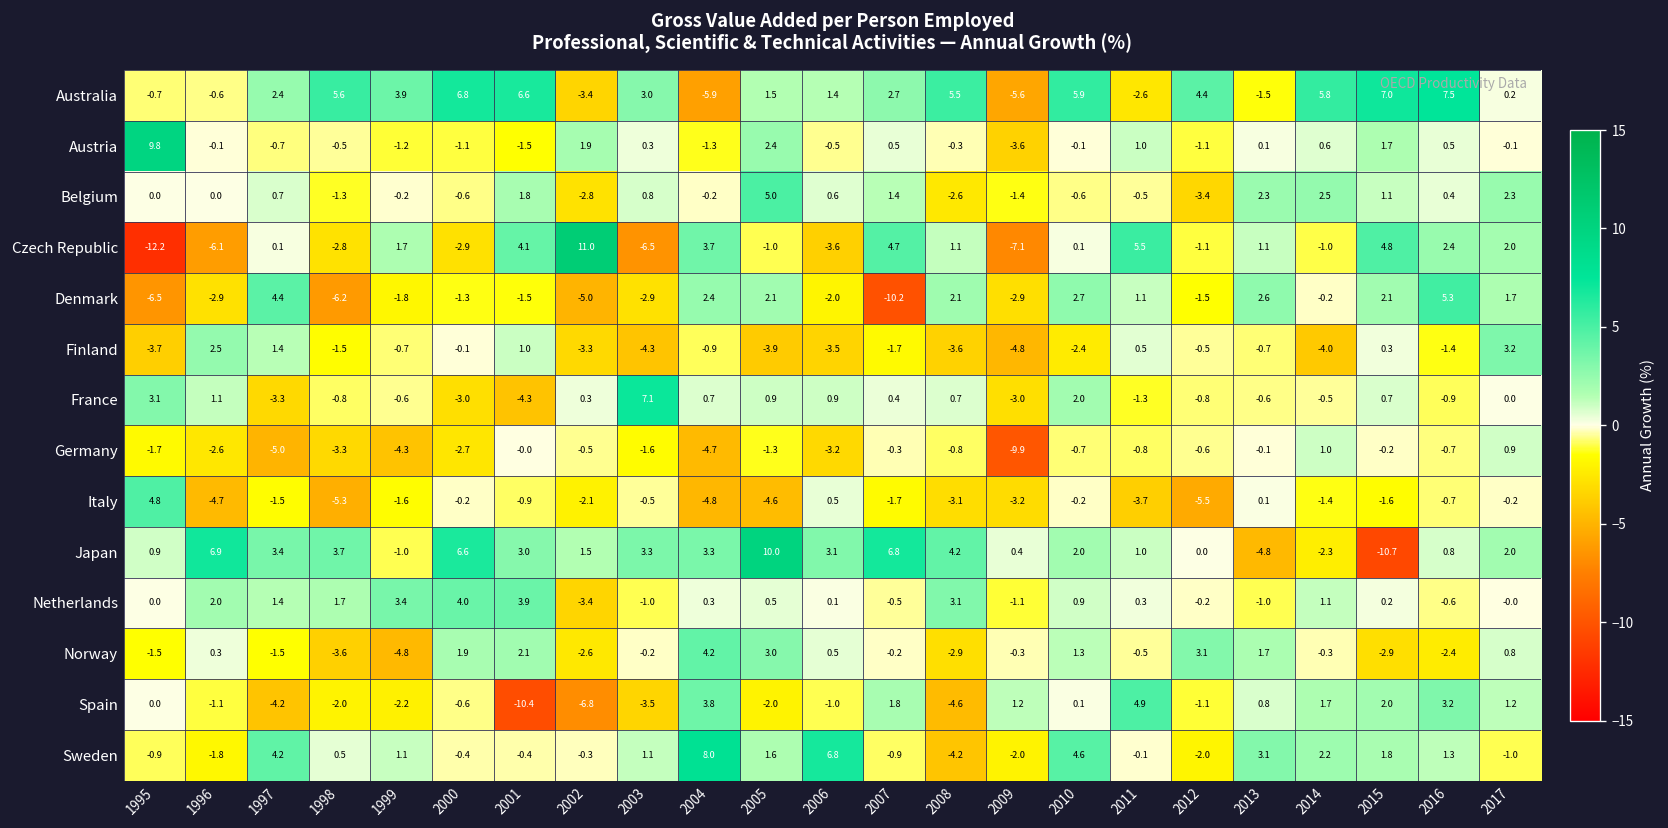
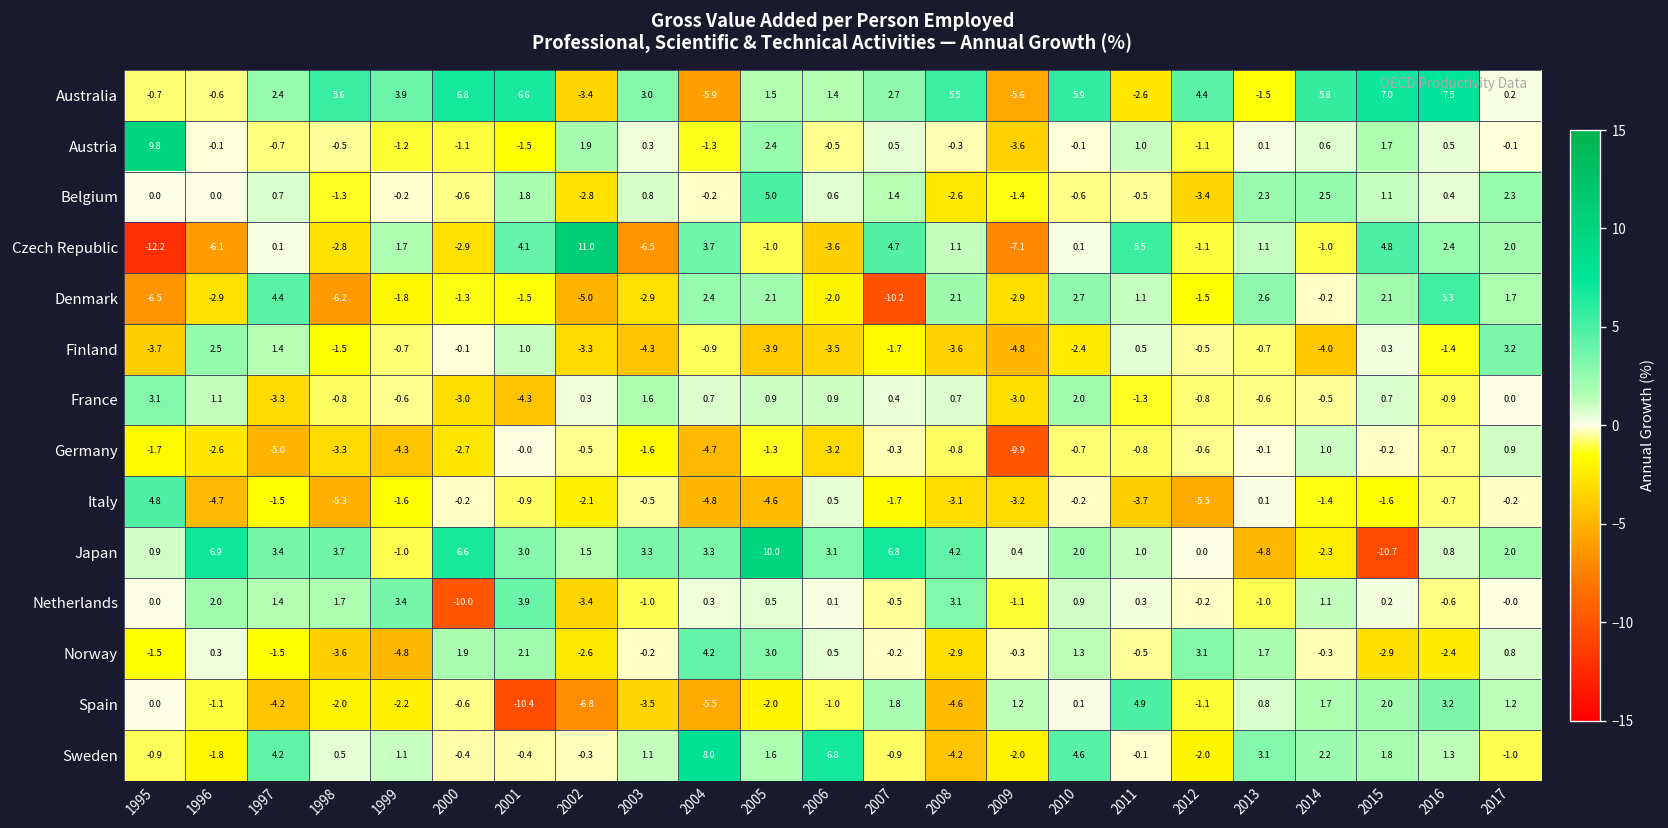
  {
    "France": {
      "1995": 3.1,
      "1996": 1.1,
      "1997": -3.3,
      "1998": -0.8,
      "1999": -0.6,
      "2000": -3.0,
      "2001": -4.3,
      "2002": 0.3,
-     "2003": 7.1,
+     "2003": 1.6,
      "2004": 0.7,
      "2005": 0.9,
      "2006": 0.9,
      "2007": 0.4,
      "2008": 0.7,
      "2009": -3.0,
      "2010": 2.0,
      "2011": -1.3,
      "2012": -0.8,
      "2013": -0.6,
      "2014": -0.5,
      "2015": 0.7,
      "2016": -0.9,
      "2017": 0.0
    },
    "Netherlands": {
      "1995": 0.0,
      "1996": 2.0,
      "1997": 1.4,
      "1998": 1.7,
      "1999": 3.4,
-     "2000": 4.0,
+     "2000": -10.0,
      "2001": 3.9,
      "2002": -3.4,
      "2003": -1.0,
      "2004": 0.3,
      "2005": 0.5,
      "2006": 0.1,
      "2007": -0.5,
      "2008": 3.1,
      "2009": -1.1,
      "2010": 0.9,
      "2011": 0.3,
      "2012": -0.2,
      "2013": -1.0,
      "2014": 1.1,
      "2015": 0.2,
      "2016": -0.6,
      "2017": -0.0
    },
    "Spain": {
      "1995": 0.0,
      "1996": -1.1,
      "1997": -4.2,
      "1998": -2.0,
      "1999": -2.2,
      "2000": -0.6,
      "2001": -10.4,
      "2002": -6.8,
      "2003": -3.5,
-     "2004": 3.8,
+     "2004": -5.5,
      "2005": -2.0,
      "2006": -1.0,
      "2007": 1.8,
      "2008": -4.6,
      "2009": 1.2,
      "2010": 0.1,
      "2011": 4.9,
      "2012": -1.1,
      "2013": 0.8,
      "2014": 1.7,
      "2015": 2.0,
      "2016": 3.2,
      "2017": 1.2
    }
  }
